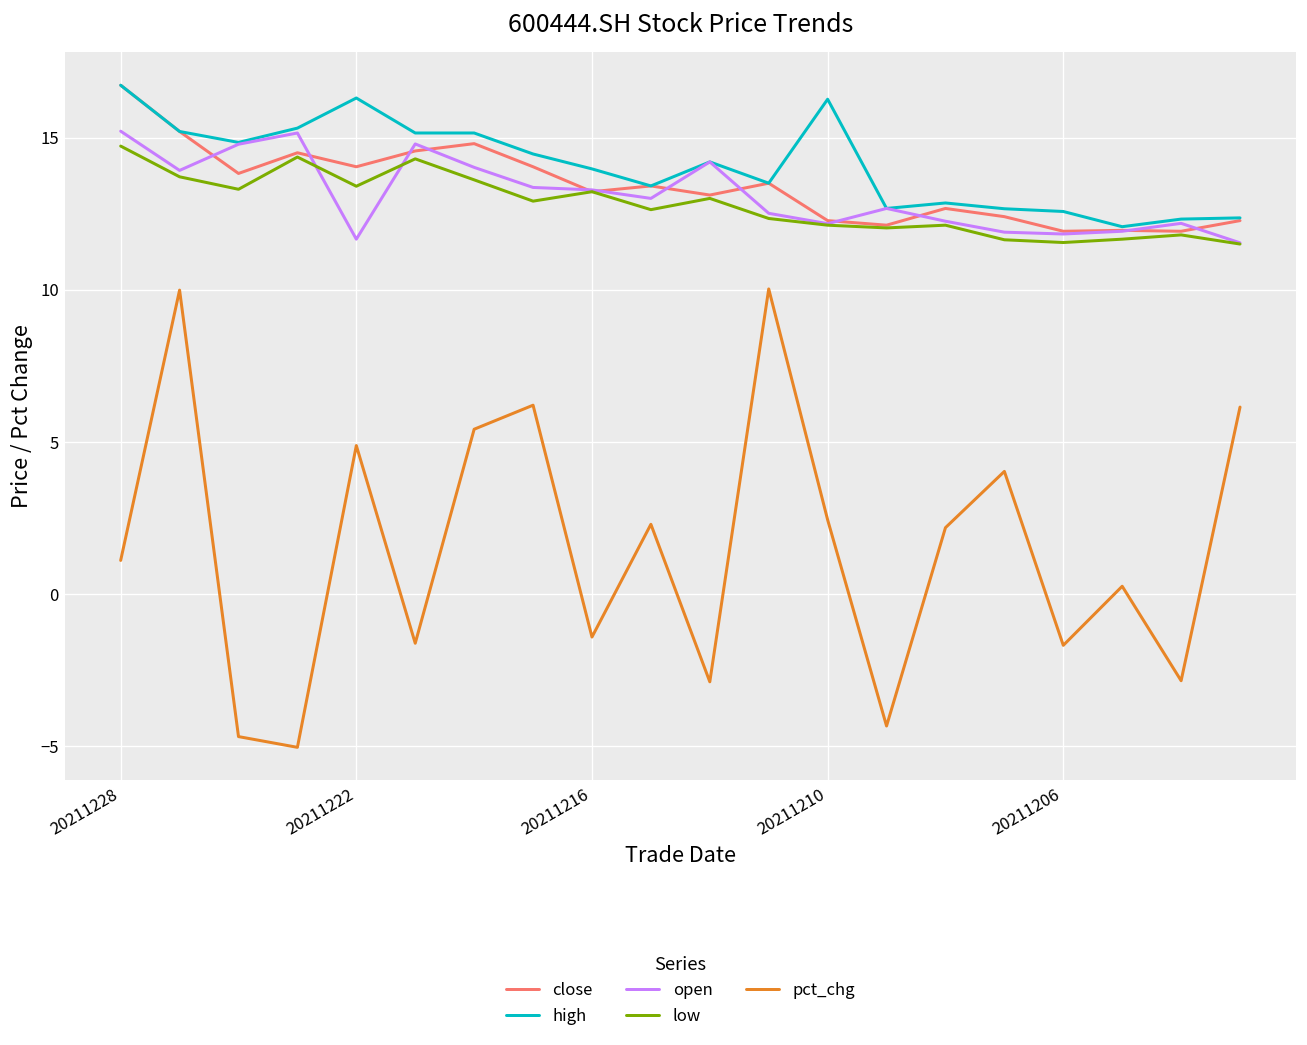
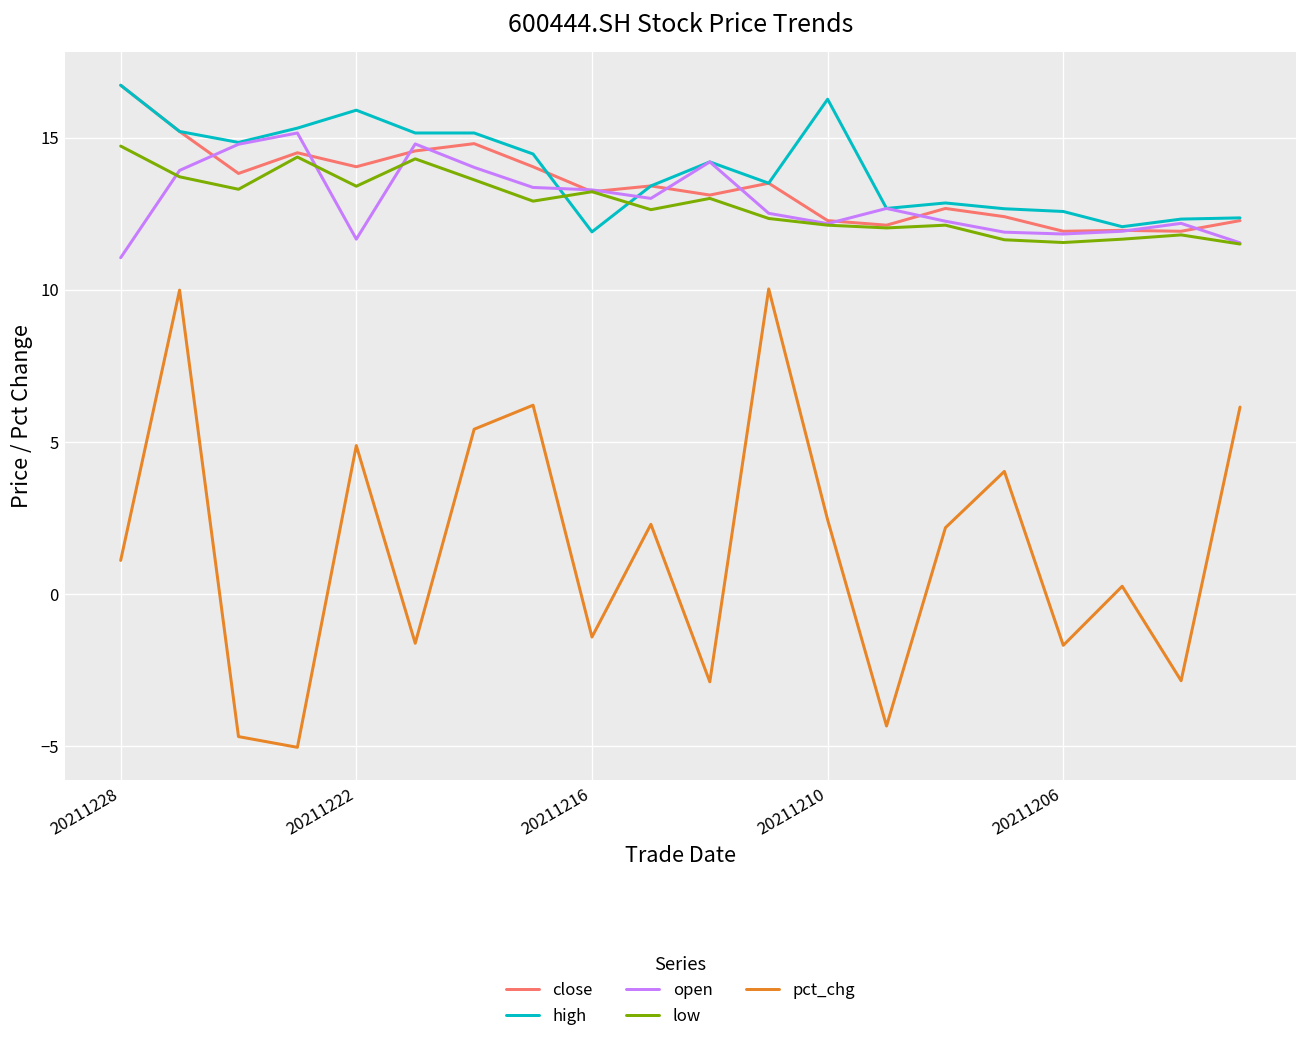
  {
    "close": {
      "20211222": 14.0
    },
    "high": {
-     "20211222": 16.3,
-     "20211216": 14.0,
+     "20211222": 15.9,
+     "20211216": 11.9,
      "20211210": 16.3,
      "20211206": 12.6
    },
    "open": {
-     "20211228": 15.2,
+     "20211228": 11.1,
      "20211222": 11.7
    },
    "low": {
      "20211228": 14.7,
      "20211222": 13.4,
      "20211206": 11.6
    },
    "pct_chg": {
      "20211228": 1.1,
      "20211222": 4.9,
      "20211216": -1.4,
      "20211210": 2.4,
      "20211206": -1.7
    }
  }
